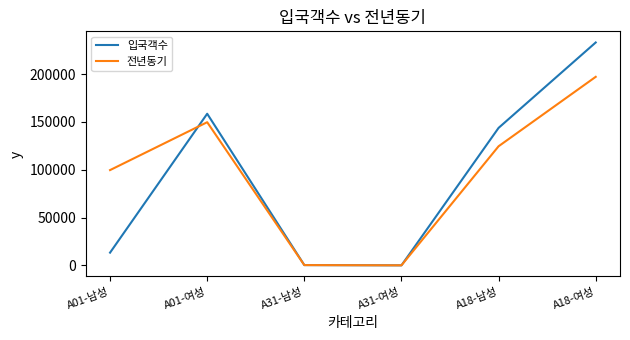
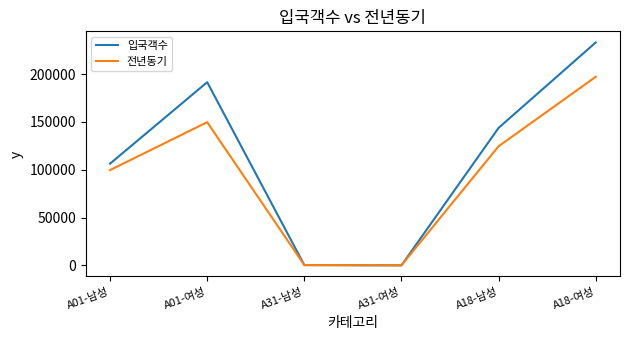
  {
    "입국객수": {
-     "A01-남성": 10000,
-     "A01-여성": 160000,
+     "A01-남성": 110000,
+     "A01-여성": 190000,
      "A18-남성": 140000,
      "A18-여성": 230000
    },
    "전년동기": {
      "A01-남성": 100000,
      "A01-여성": 150000,
      "A18-남성": 120000,
      "A18-여성": 200000
    }
  }
